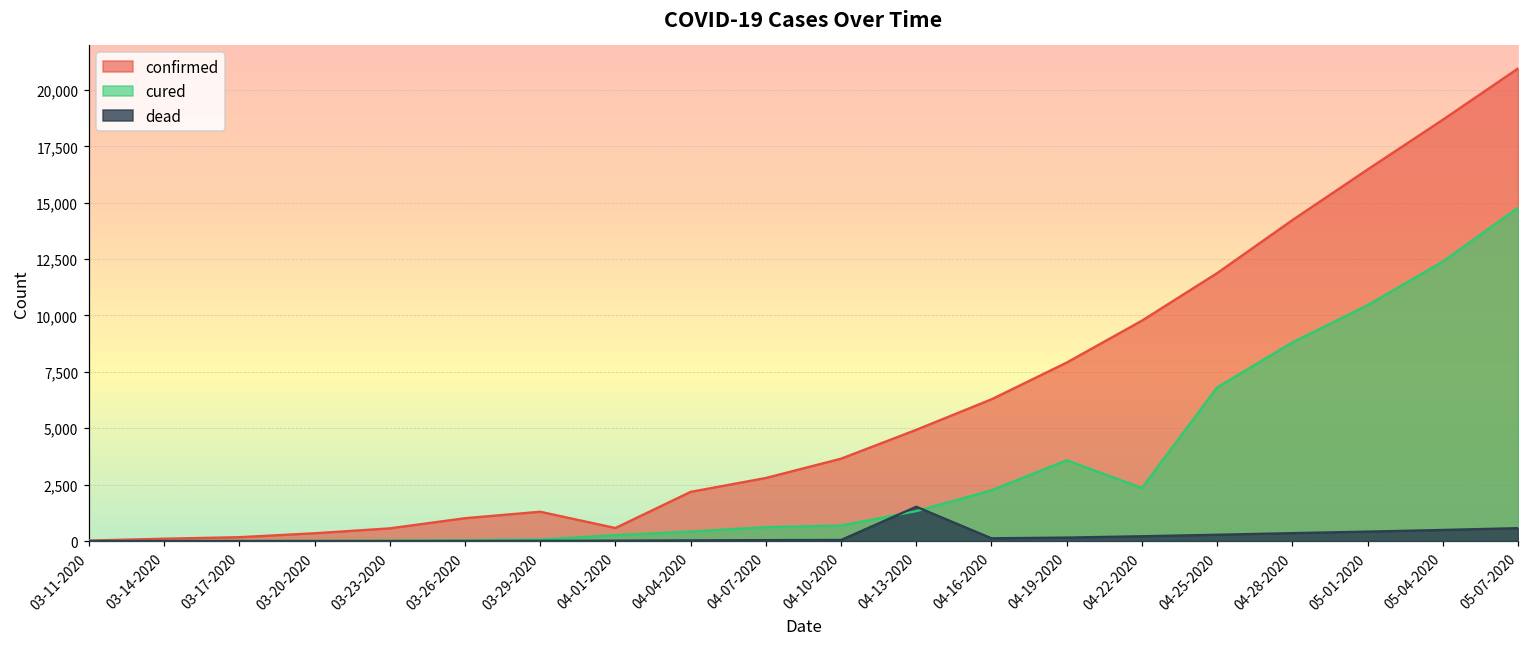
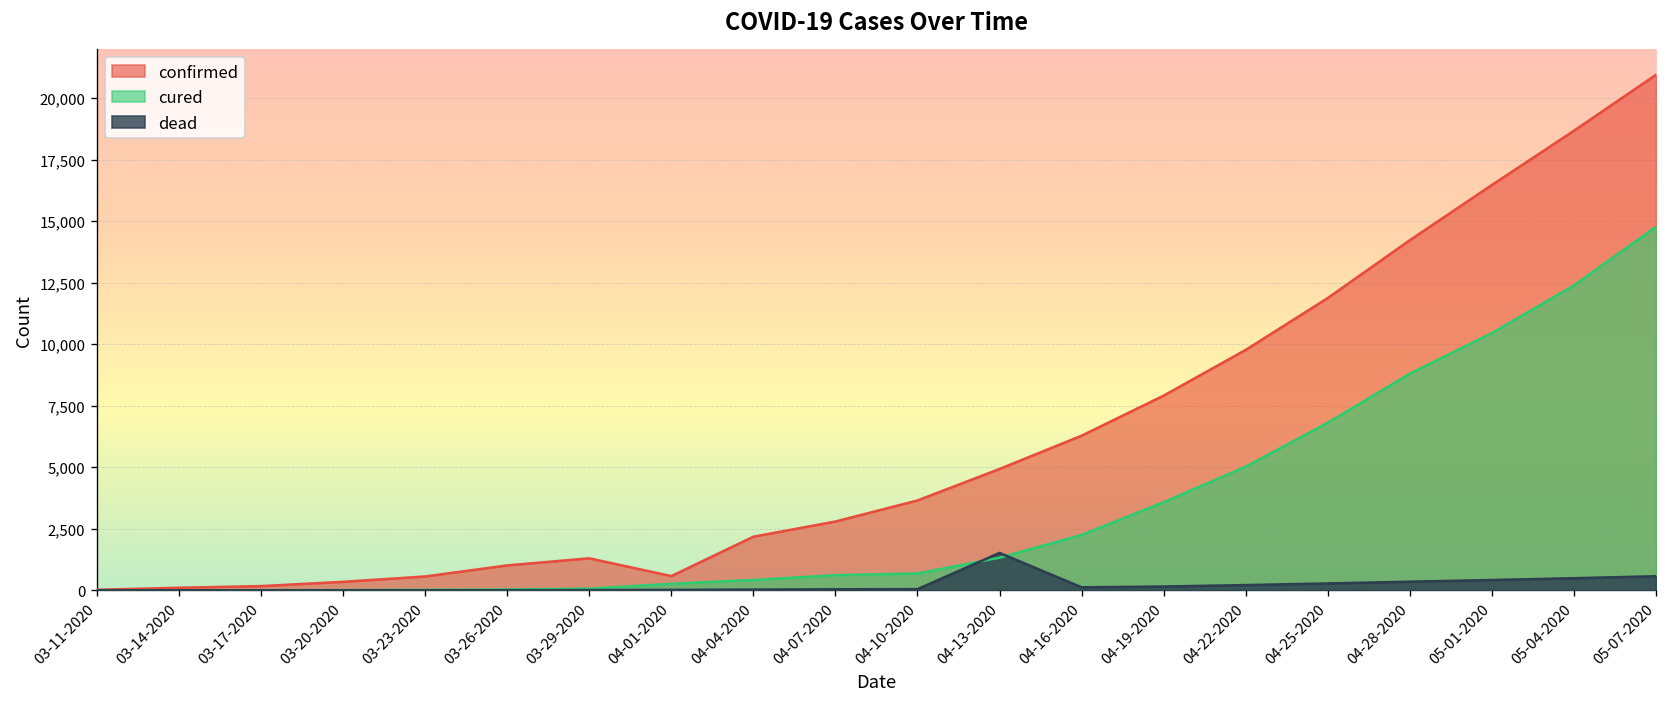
  {
    "confirmed": {
      "03-17-2020": "200",
      "03-20-2020": "300",
      "03-23-2020": "600",
      "03-26-2020": "1,000",
      "03-29-2020": "1,300",
      "04-01-2020": "600",
      "04-04-2020": "2,200",
      "04-07-2020": "2,800",
      "04-10-2020": "3,700",
      "04-13-2020": "4,900",
      "04-16-2020": "6,300",
      "04-19-2020": "7,900",
      "04-22-2020": "9,800",
      "04-25-2020": "11,900",
      "04-28-2020": "14,200",
      "05-01-2020": "16,500",
      "05-04-2020": "18,700",
      "05-07-2020": "21,000"
    },
    "cured": {
      "04-01-2020": "300",
      "04-04-2020": "400",
      "04-07-2020": "600",
      "04-10-2020": "700",
      "04-13-2020": "1,300",
      "04-16-2020": "2,200",
      "04-19-2020": "3,600",
-     "04-22-2020": "2,400",
+     "04-22-2020": "5,000",
      "04-25-2020": "6,800",
      "04-28-2020": "8,800",
      "05-01-2020": "10,500",
      "05-04-2020": "12,400",
      "05-07-2020": "14,800"
    },
    "dead": {
      "04-01-2020": "0",
      "04-04-2020": "0",
      "04-07-2020": "0",
      "04-10-2020": "0",
      "04-13-2020": "1,500",
      "04-16-2020": "100",
      "04-19-2020": "200",
      "04-22-2020": "200",
      "04-25-2020": "300",
      "04-28-2020": "400",
      "05-01-2020": "400",
      "05-04-2020": "500",
      "05-07-2020": "600"
    }
  }
